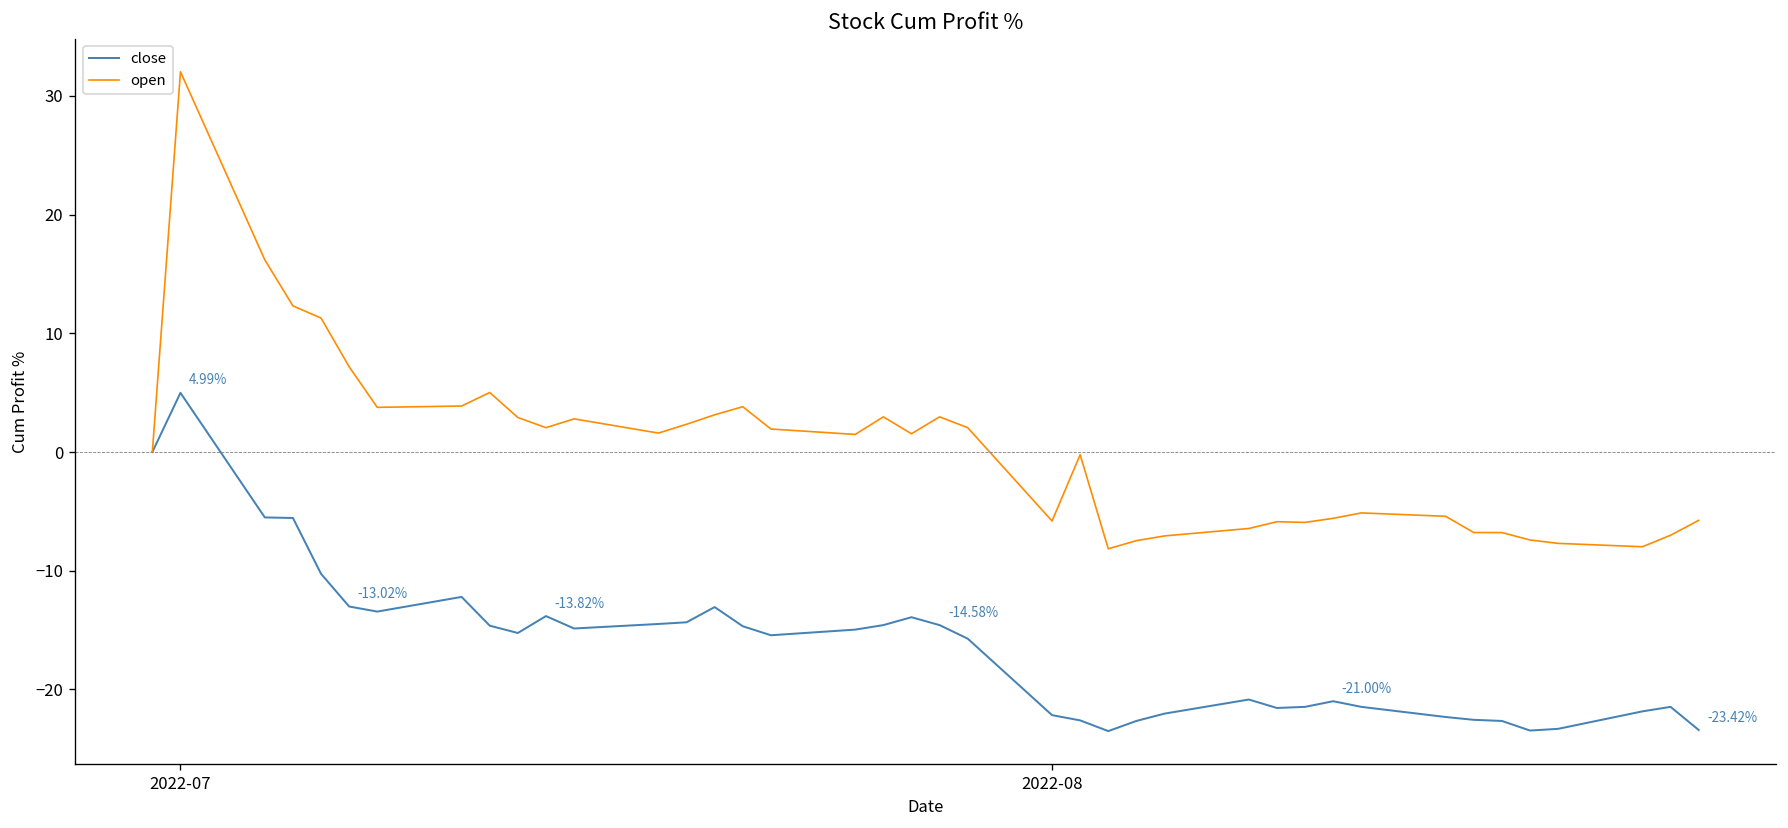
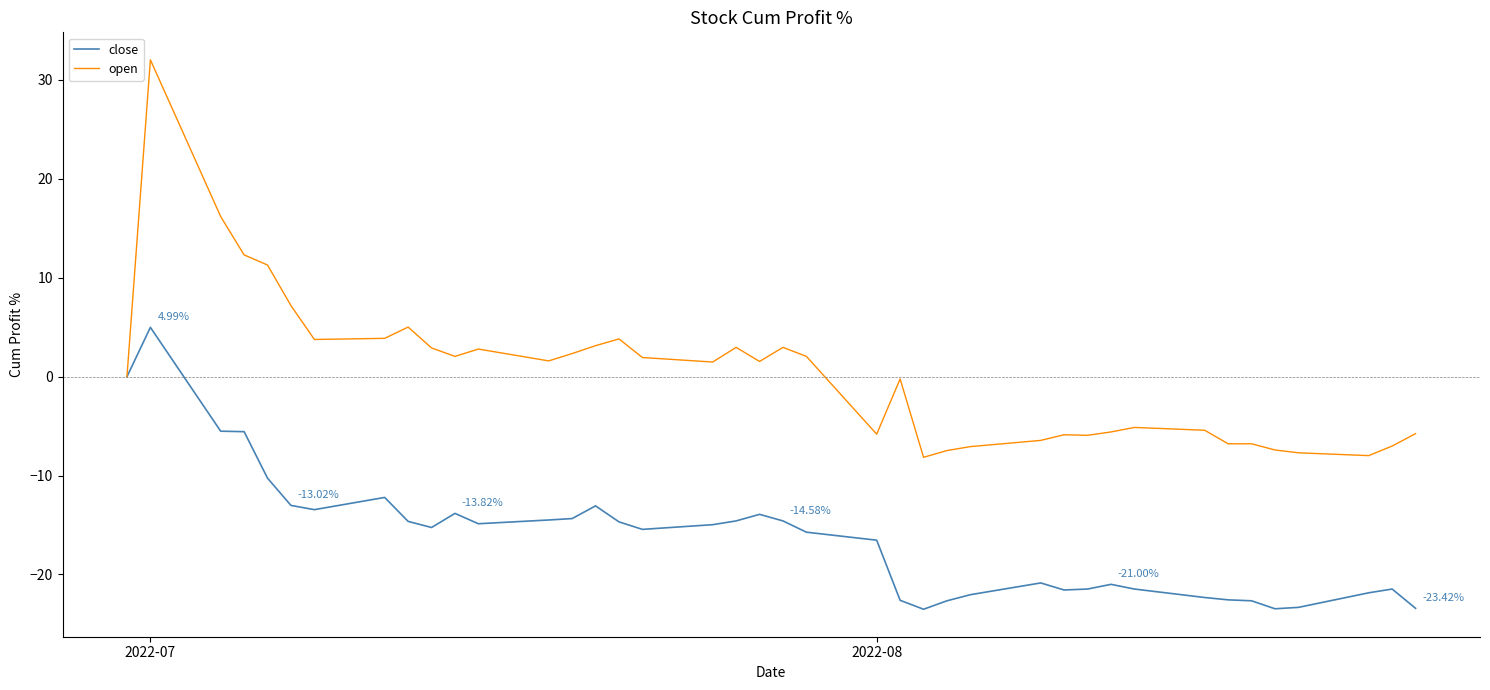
  {
    "close": {
-     "2022-08": -22
+     "2022-08": -17
    },
    "open": {
      "2022-07": 32,
      "2022-08": -6
    }
  }
